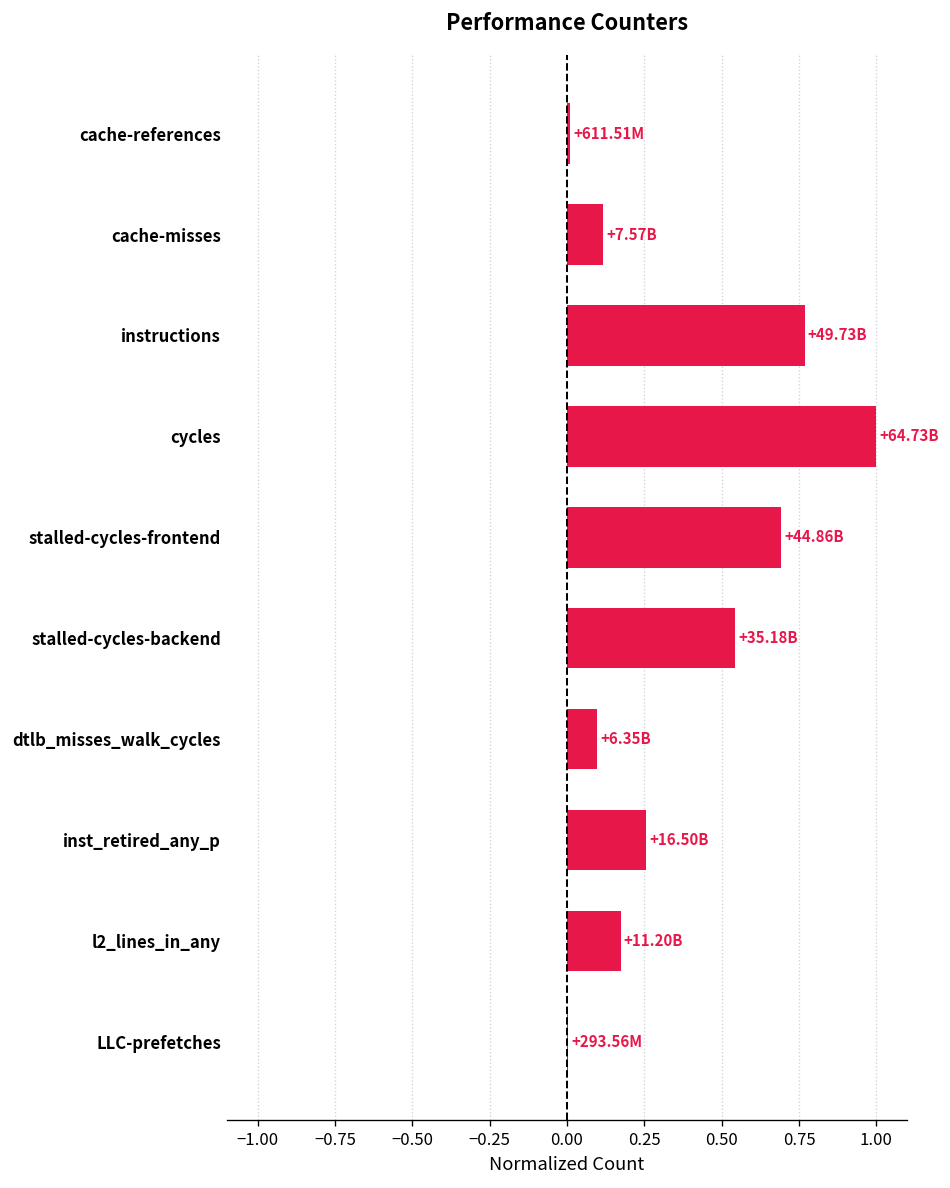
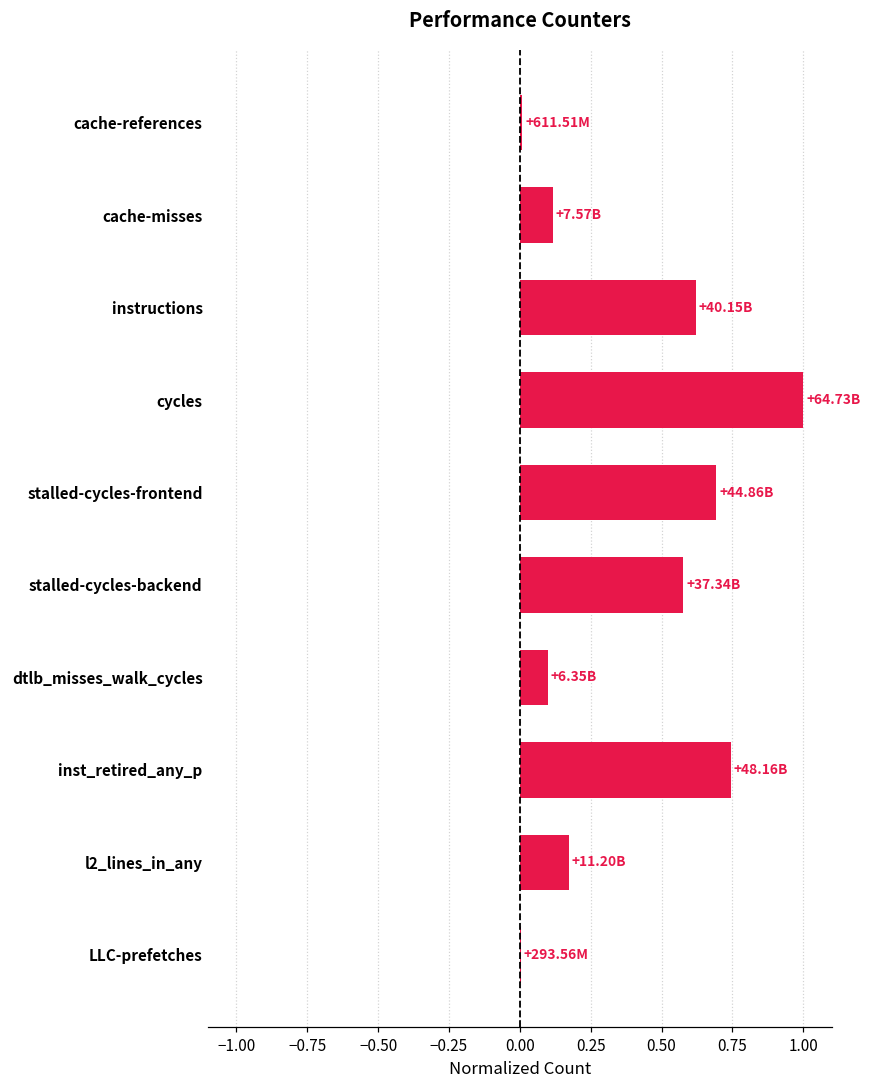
  {
-   "instructions": "+49.73B",
-   "stalled-cycles-backend": "+35.18B",
-   "inst_retired_any_p": "+16.50B"
+   "instructions": "+40.15B",
+   "stalled-cycles-backend": "+37.34B",
+   "inst_retired_any_p": "+48.16B"
  }
